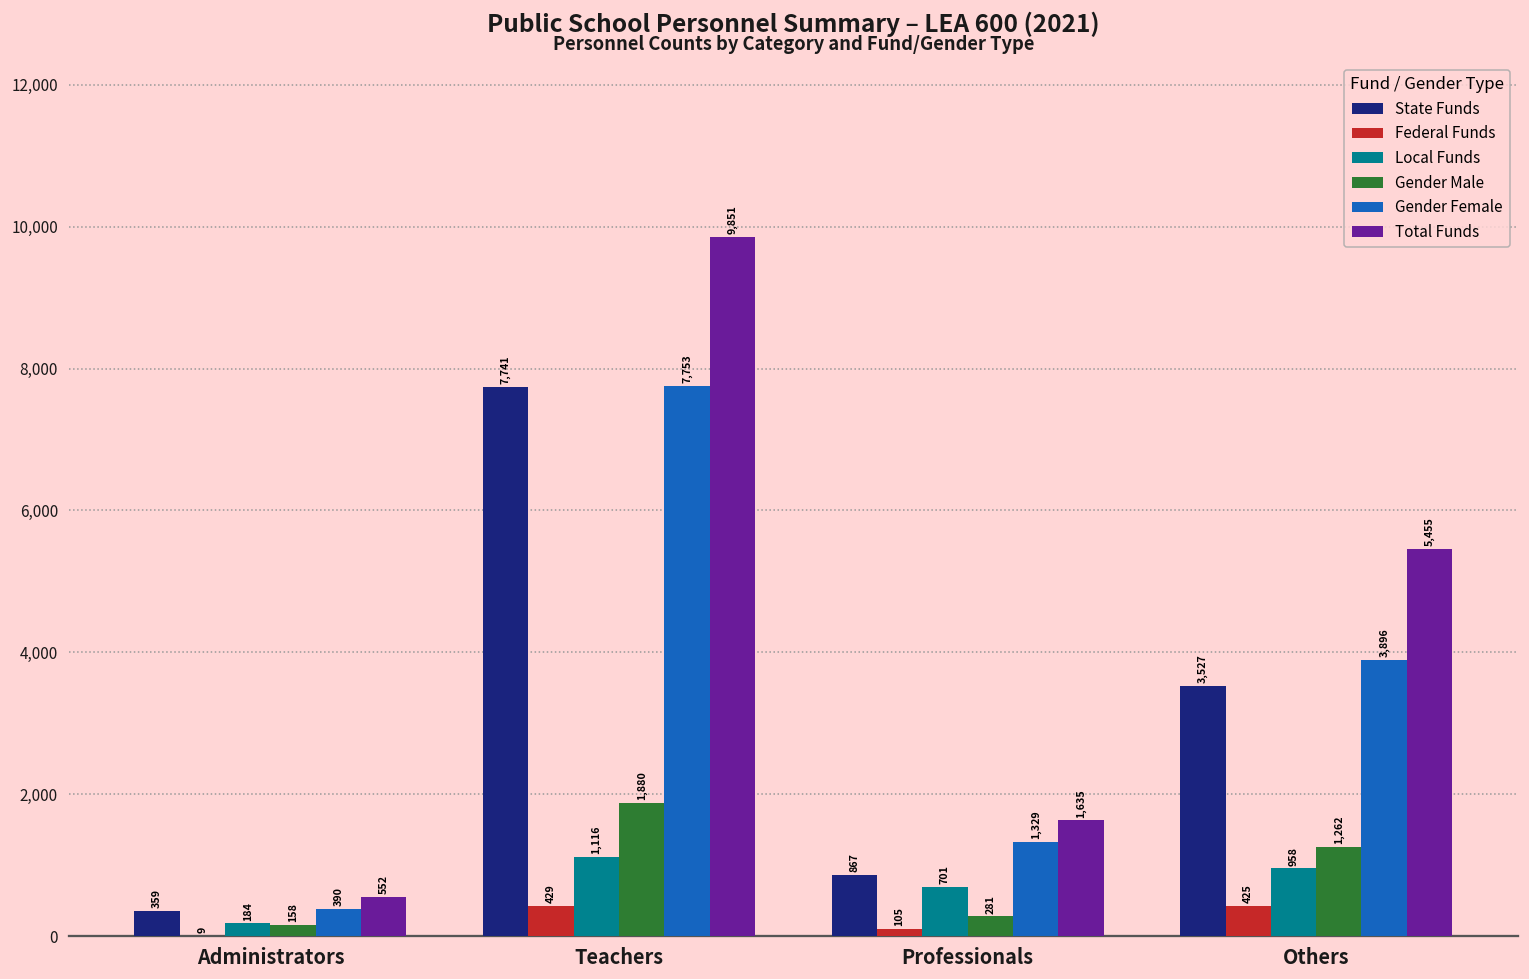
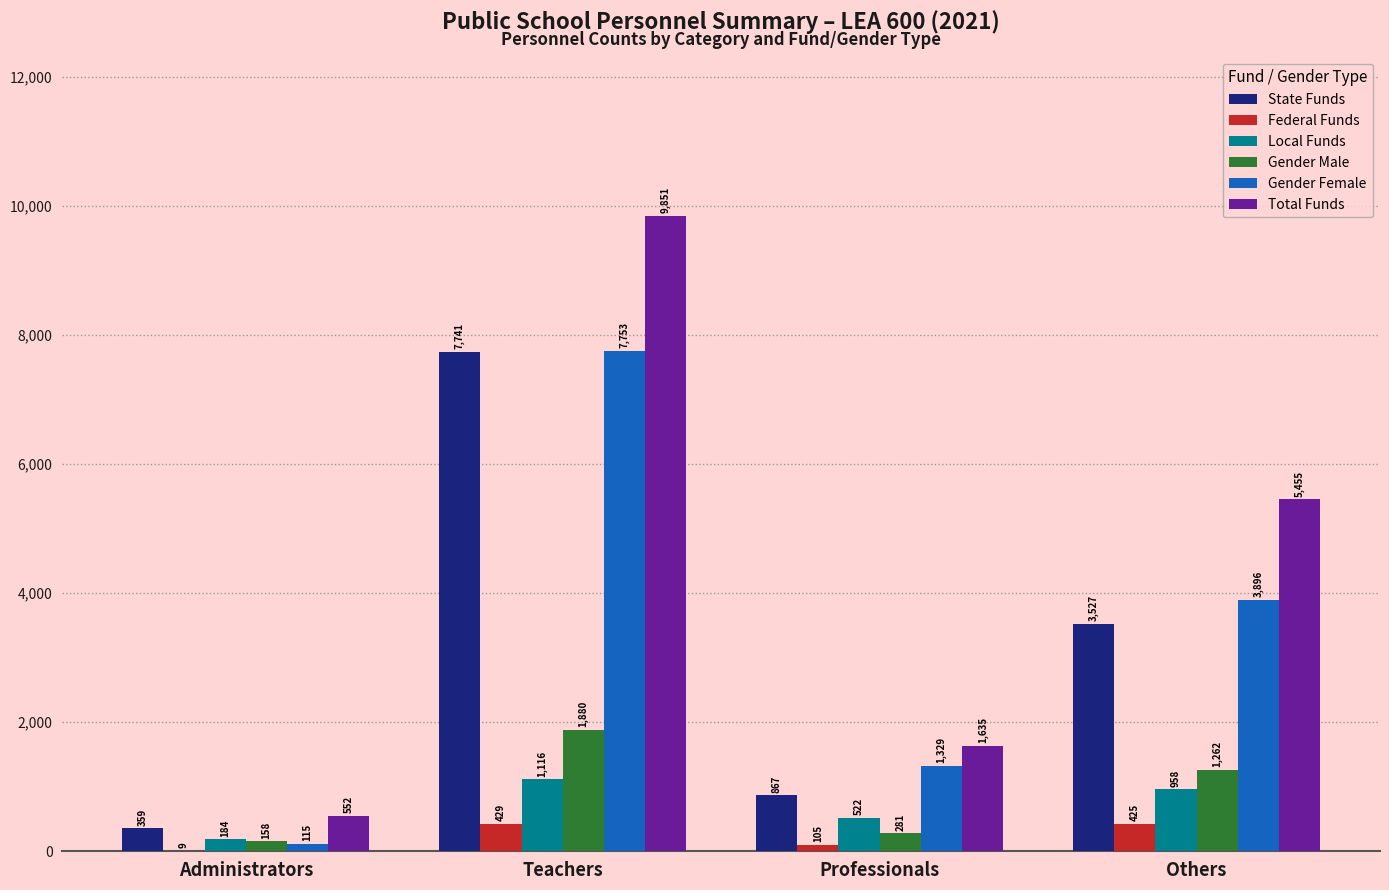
  {
    "State Funds": {
      "Administrators": "359",
      "Teachers": "7,741",
      "Professionals": "867",
      "Others": "3,527"
    },
    "Federal Funds": {
      "Administrators": "9",
      "Teachers": "429",
      "Professionals": "105",
      "Others": "425"
    },
    "Local Funds": {
      "Administrators": "184",
      "Teachers": "1,116",
-     "Professionals": "701",
+     "Professionals": "522",
      "Others": "958"
    },
    "Gender Male": {
      "Administrators": "158",
      "Teachers": "1,880",
      "Professionals": "281",
      "Others": "1,262"
    },
    "Gender Female": {
-     "Administrators": "390",
+     "Administrators": "115",
      "Teachers": "7,753",
      "Professionals": "1,329",
      "Others": "3,896"
    },
    "Total Funds": {
      "Administrators": "552",
      "Teachers": "9,851",
      "Professionals": "1,635",
      "Others": "5,455"
    }
  }
